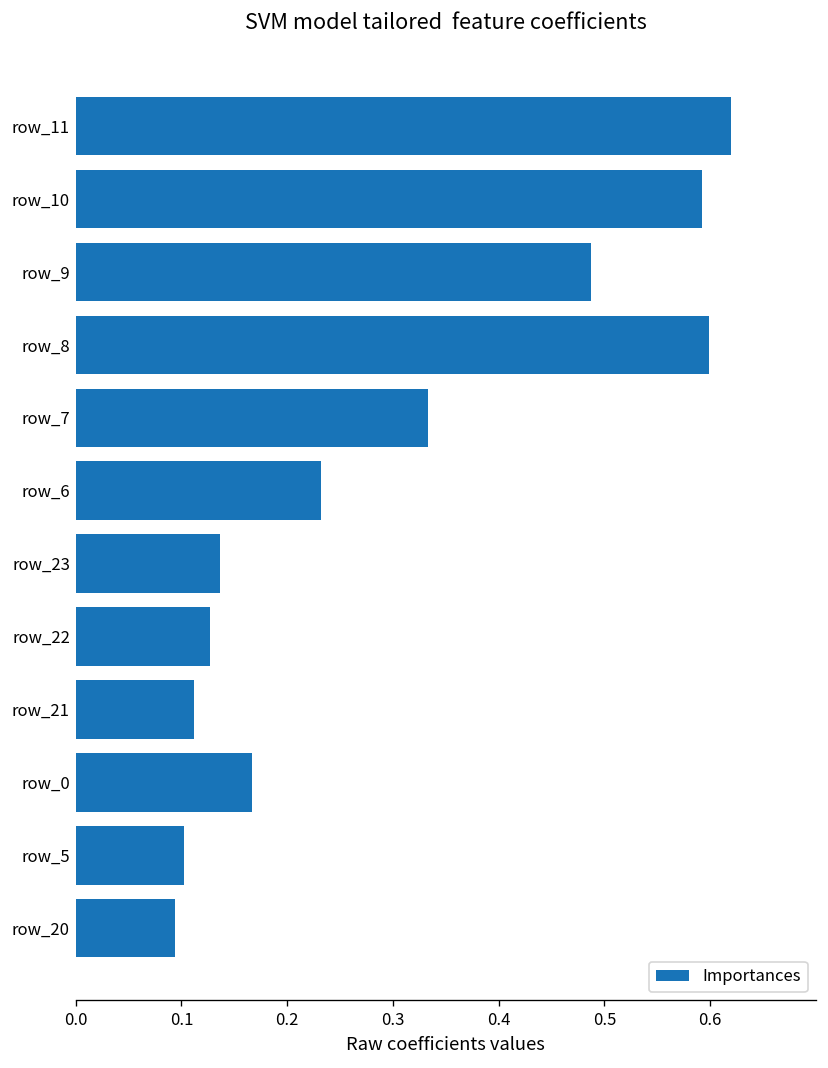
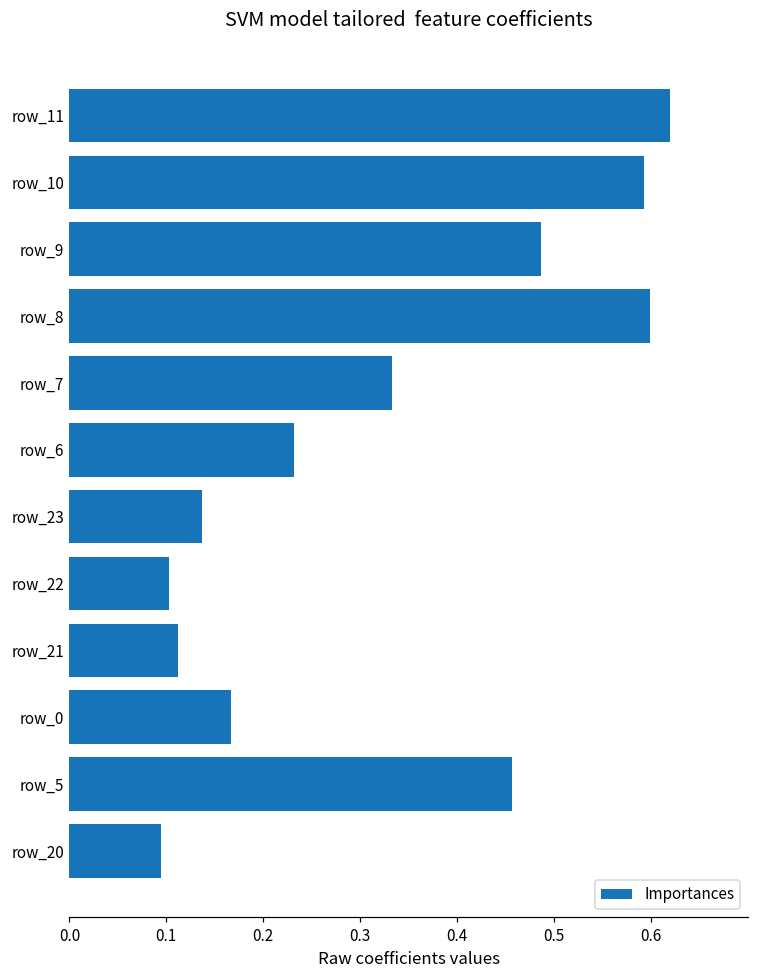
  {
    "row_11": 0.62,
    "row_10": 0.59,
    "row_9": 0.49,
    "row_8": 0.60,
    "row_7": 0.33,
    "row_6": 0.23,
    "row_23": 0.14,
-   "row_22": 0.13,
+   "row_22": 0.10,
    "row_21": 0.11,
    "row_0": 0.17,
-   "row_5": 0.10,
+   "row_5": 0.46,
    "row_20": 0.09
  }
